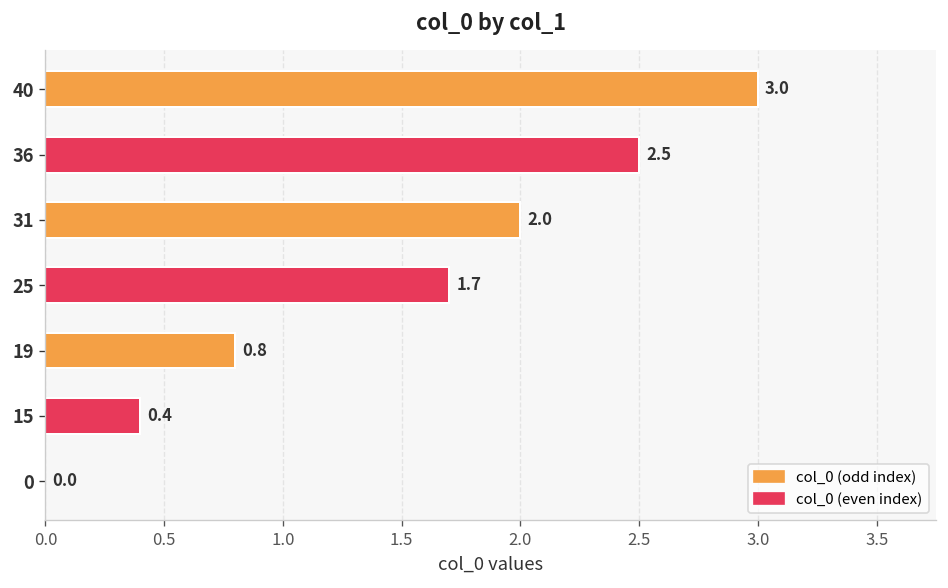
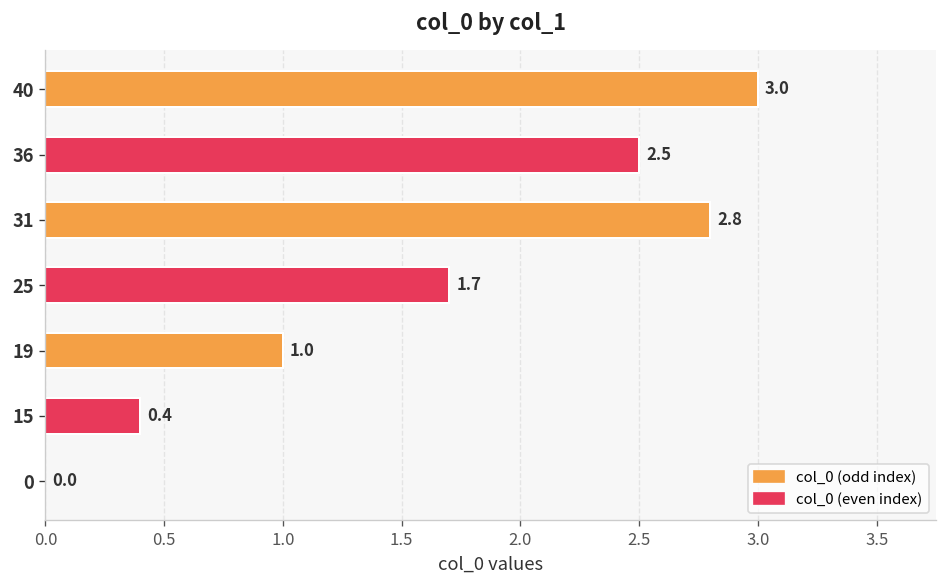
  {
    "40": 3.0,
    "36": 2.5,
-   "31": 2.0,
+   "31": 2.8,
    "25": 1.7,
-   "19": 0.8,
+   "19": 1.0,
    "15": 0.4,
    "0": 0.0
  }
